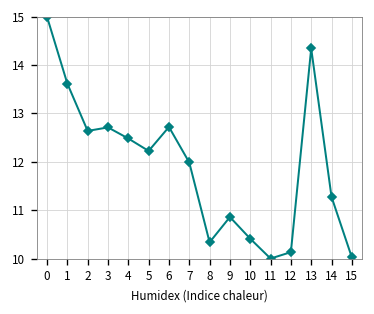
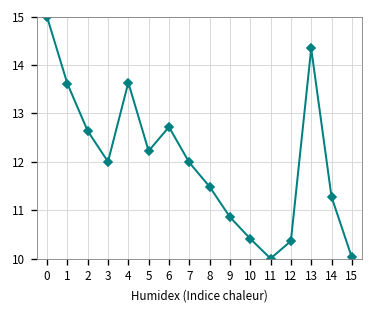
  {
    "0": 15.0,
    "1": 13.6,
    "2": 12.6,
-   "3": 12.7,
-   "4": 12.5,
+   "3": 12.0,
+   "4": 13.6,
    "5": 12.2,
    "6": 12.7,
    "7": 12.0,
-   "8": 10.3,
+   "8": 11.5,
    "9": 10.9,
    "10": 10.4,
    "11": 10.0,
-   "12": 10.1,
+   "12": 10.4,
    "13": 14.3,
    "14": 11.3,
    "15": 10.0
  }
